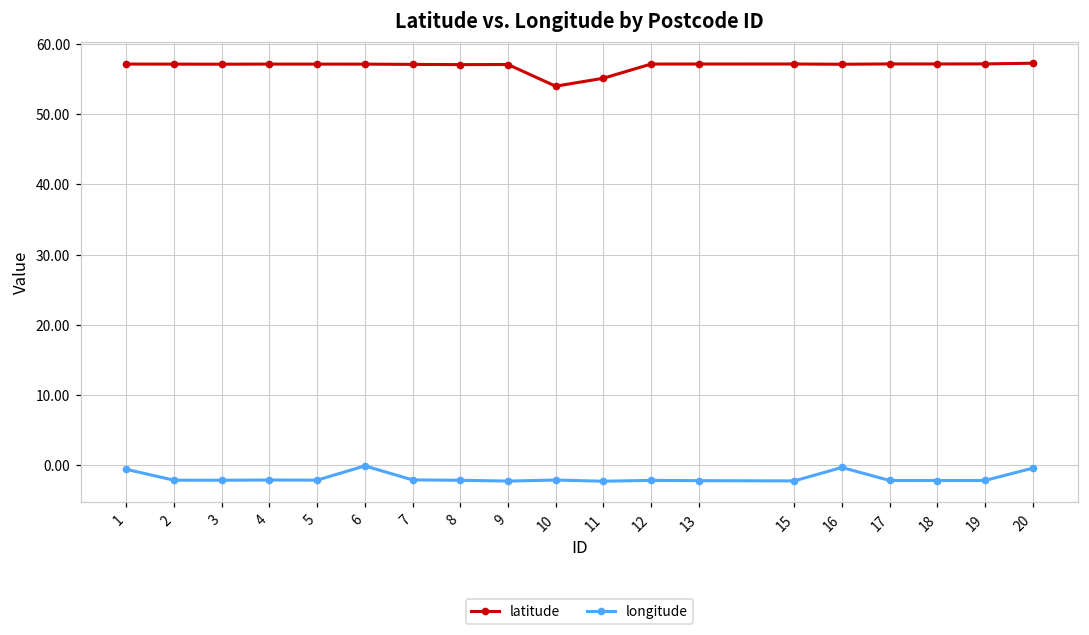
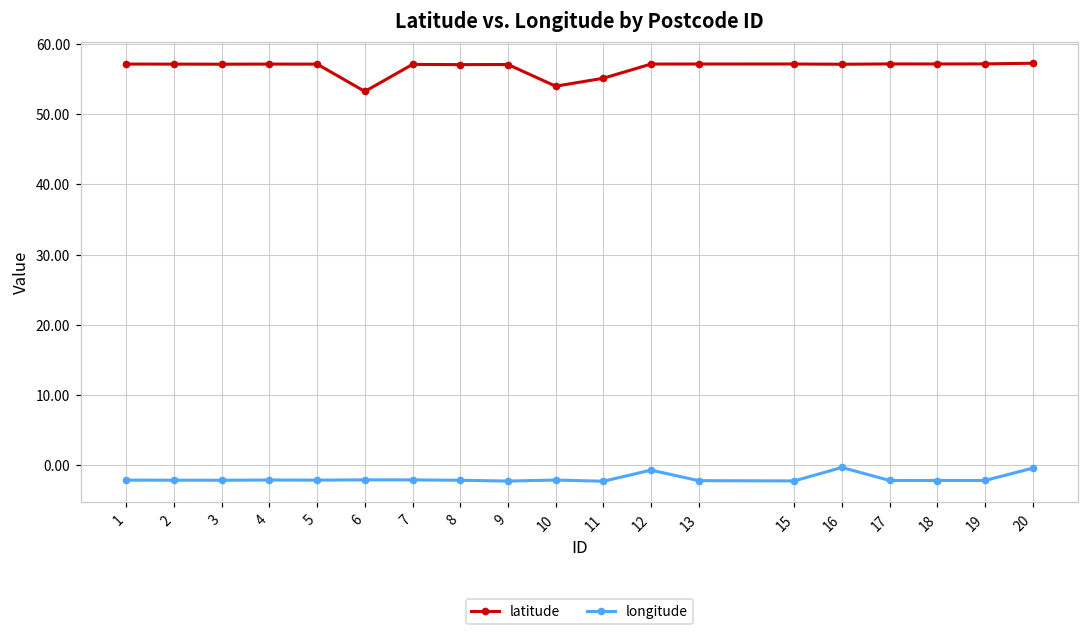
  {
    "latitude": {
      "1": 57,
      "2": 57,
      "3": 57,
      "4": 57,
      "5": 57,
-     "6": 57,
+     "6": 53,
      "7": 57,
      "8": 57,
      "9": 57,
      "10": 54,
      "11": 55,
      "12": 57,
      "13": 57,
      "15": 57,
      "16": 57,
      "17": 57,
      "18": 57,
      "19": 57,
      "20": 57
    },
    "longitude": {
-     "1": -1,
+     "1": -2,
      "2": -2,
      "3": -2,
      "4": -2,
      "5": -2,
-     "6": 0,
+     "6": -2,
      "7": -2,
      "8": -2,
      "9": -2,
      "10": -2,
      "11": -2,
-     "12": -2,
+     "12": -1,
      "13": -2,
      "15": -2,
      "16": 0,
      "17": -2,
      "18": -2,
      "19": -2,
      "20": 0
    }
  }
